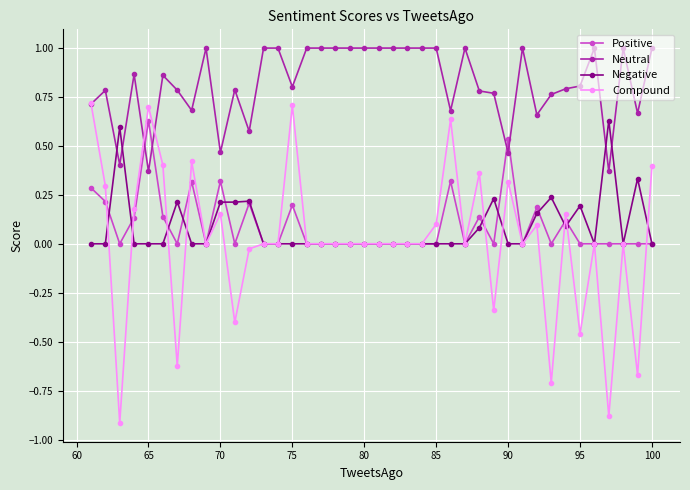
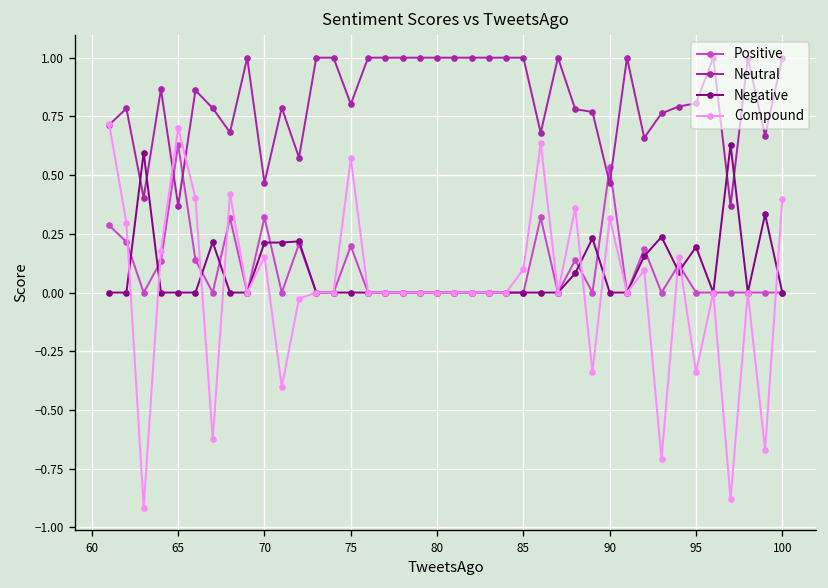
  {
    "Compound": {
      "65": 0.70,
      "70": 0.15,
-     "75": 0.71,
+     "75": 0.57,
      "85": 0.10,
      "90": 0.32,
-     "95": -0.46,
+     "95": -0.34,
      "100": 0.40
    }
  }
